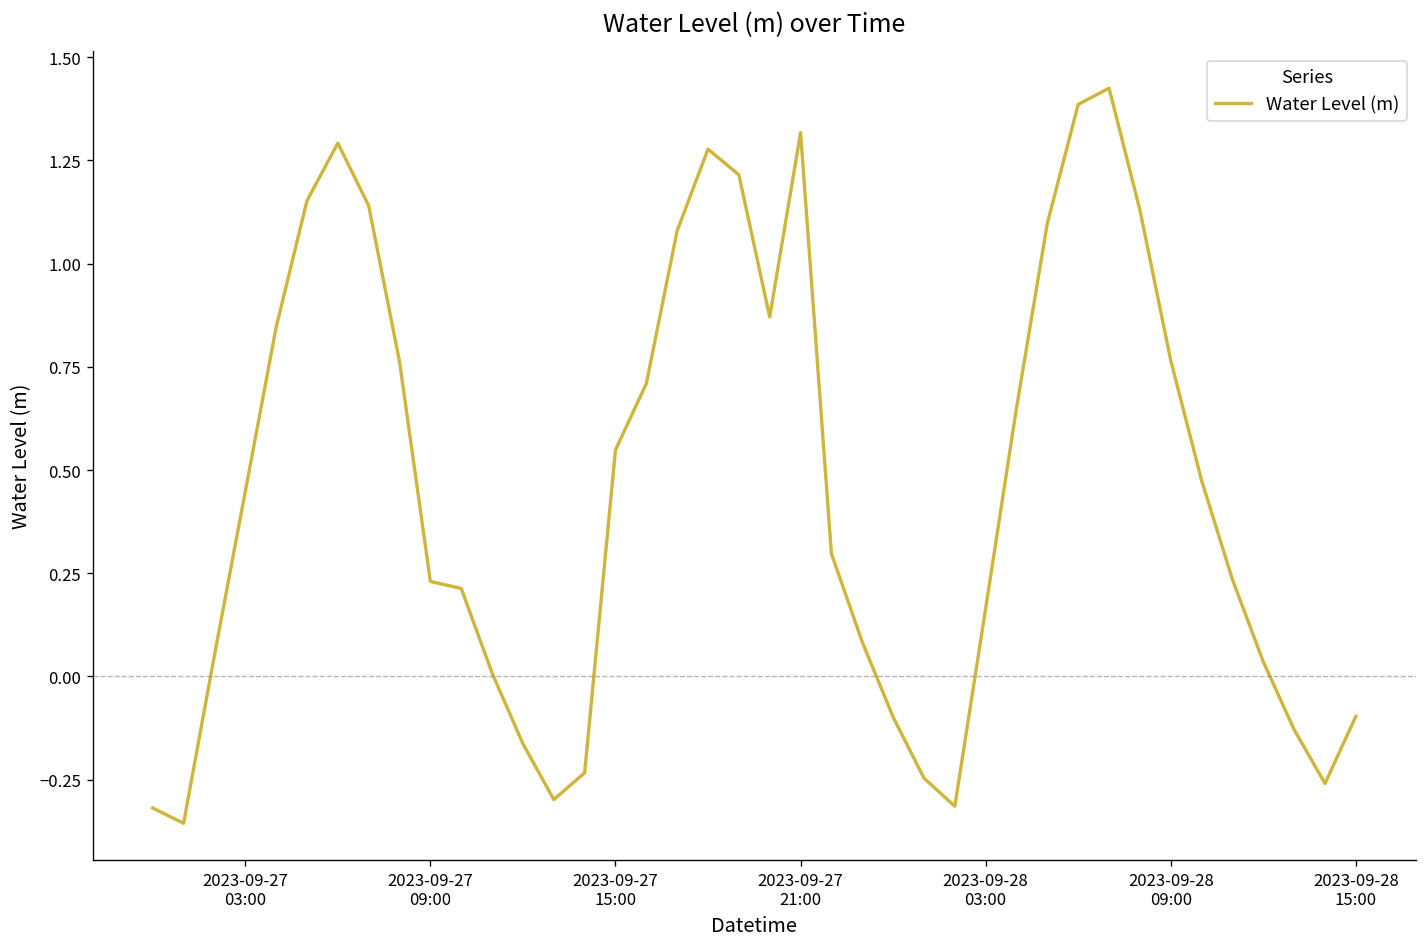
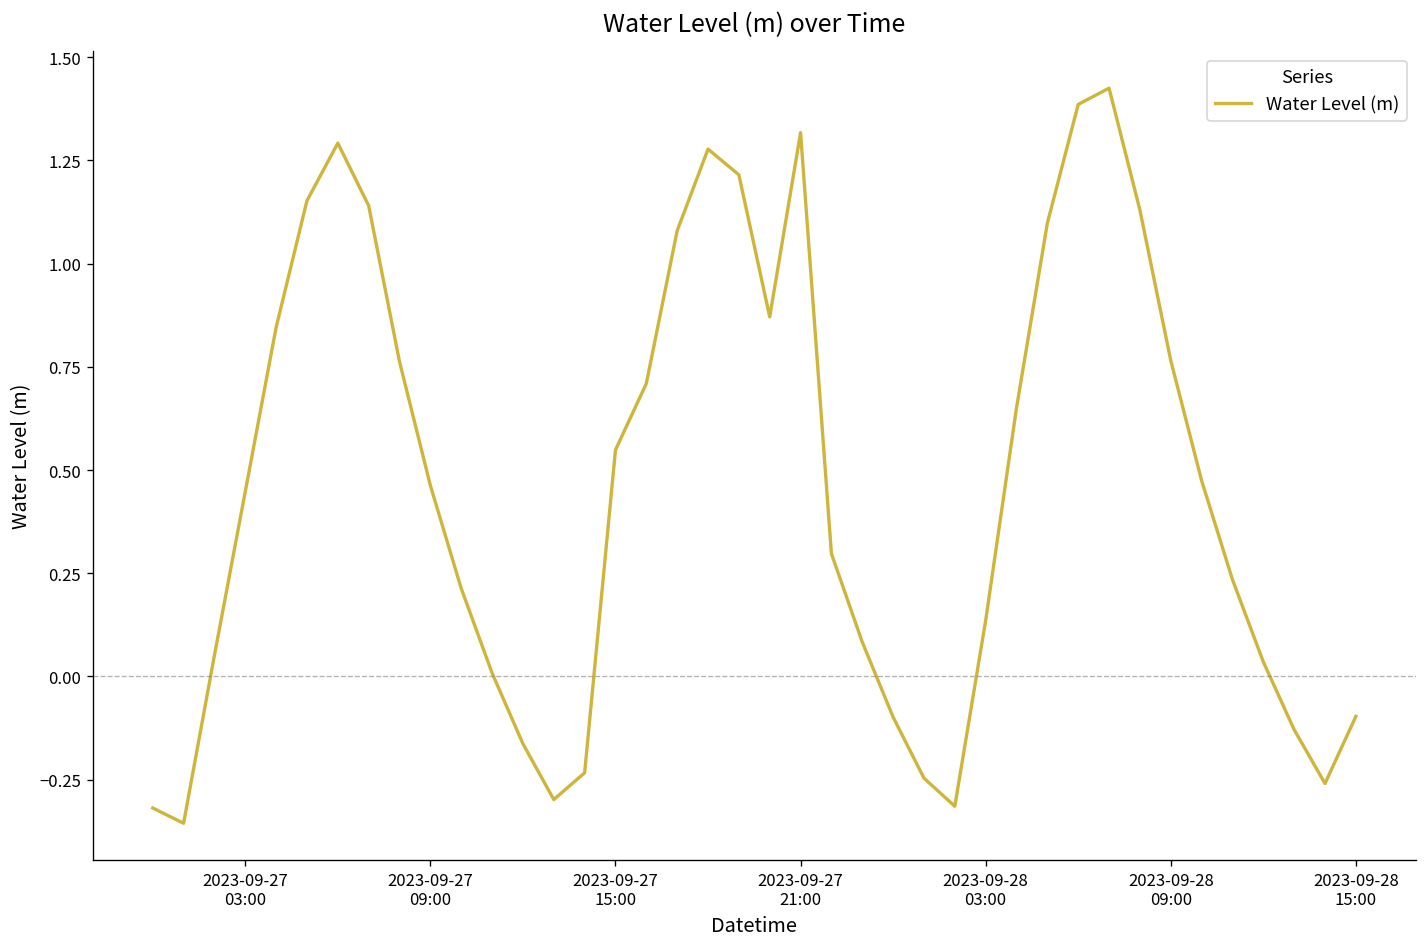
  {
    "2023-09-27 03:00": 0.45,
-   "2023-09-27 09:00": 0.23,
+   "2023-09-27 09:00": 0.46,
    "2023-09-27 15:00": 0.55,
    "2023-09-27 21:00": 1.32,
-   "2023-09-28 03:00": 0.16,
+   "2023-09-28 03:00": 0.14,
    "2023-09-28 09:00": 0.77,
    "2023-09-28 15:00": -0.10
  }
